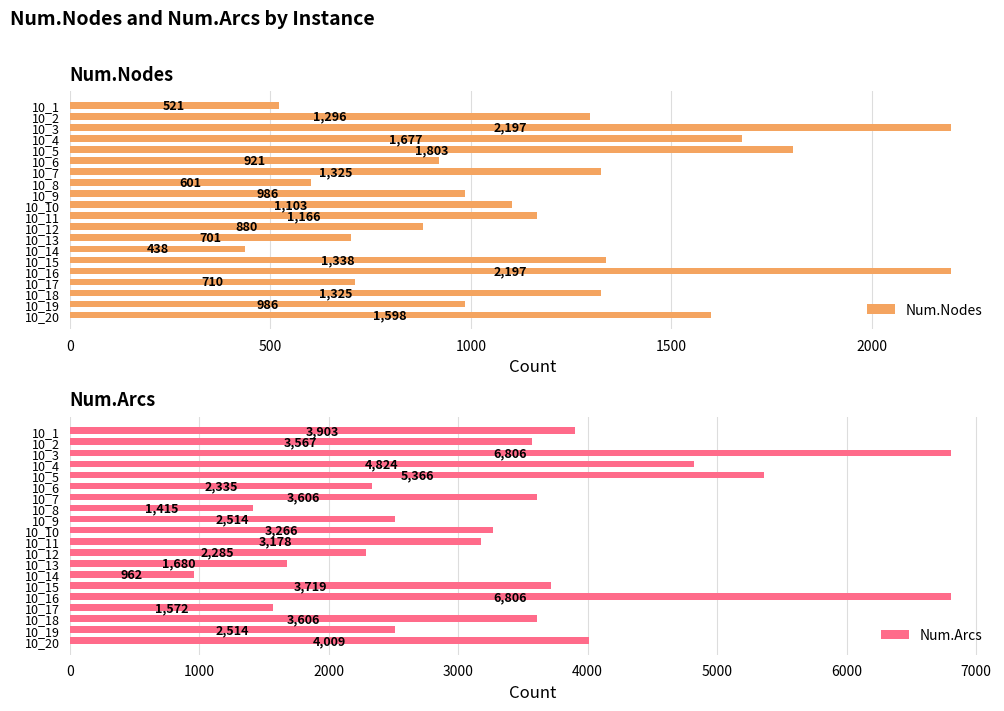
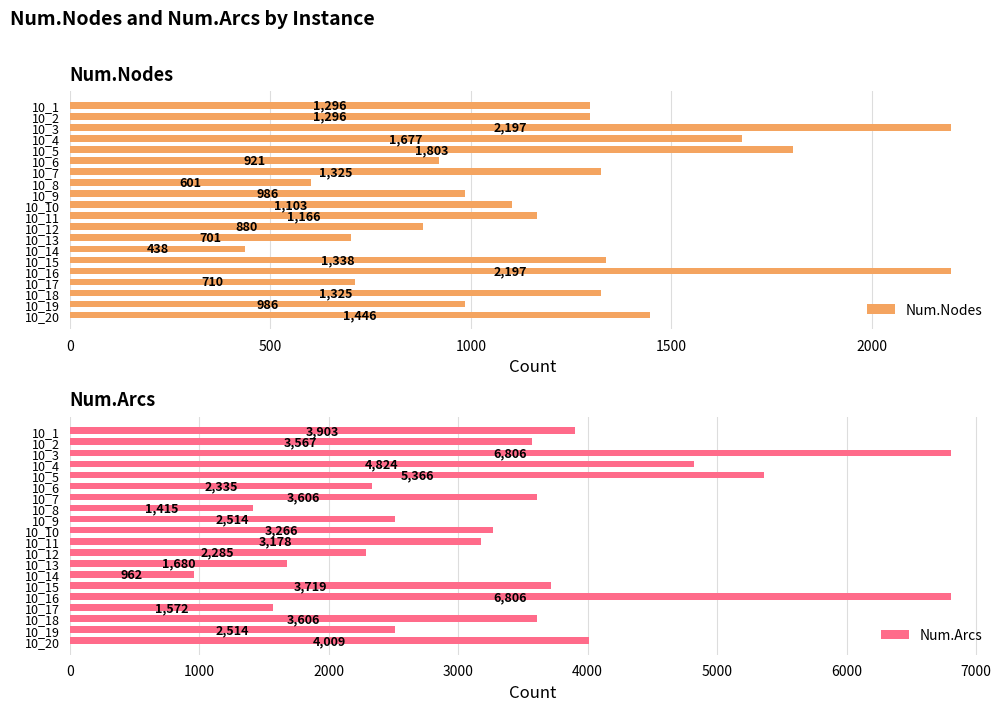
  {
    "Num.Nodes": {
-     "10_1": "521",
+     "10_1": "1,296",
      "10_10": "1,103",
-     "10_20": "1,598"
+     "10_20": "1,446"
    },
    "Num.Arcs": {
      "10_1": "3,903",
      "10_10": "3,266",
      "10_20": "4,009"
    }
  }
